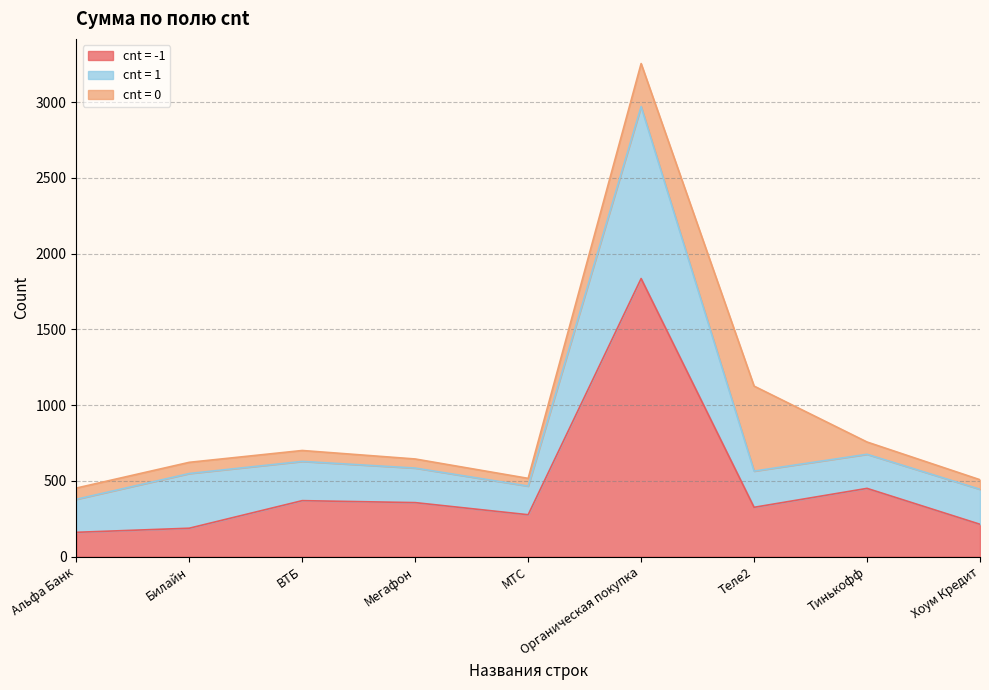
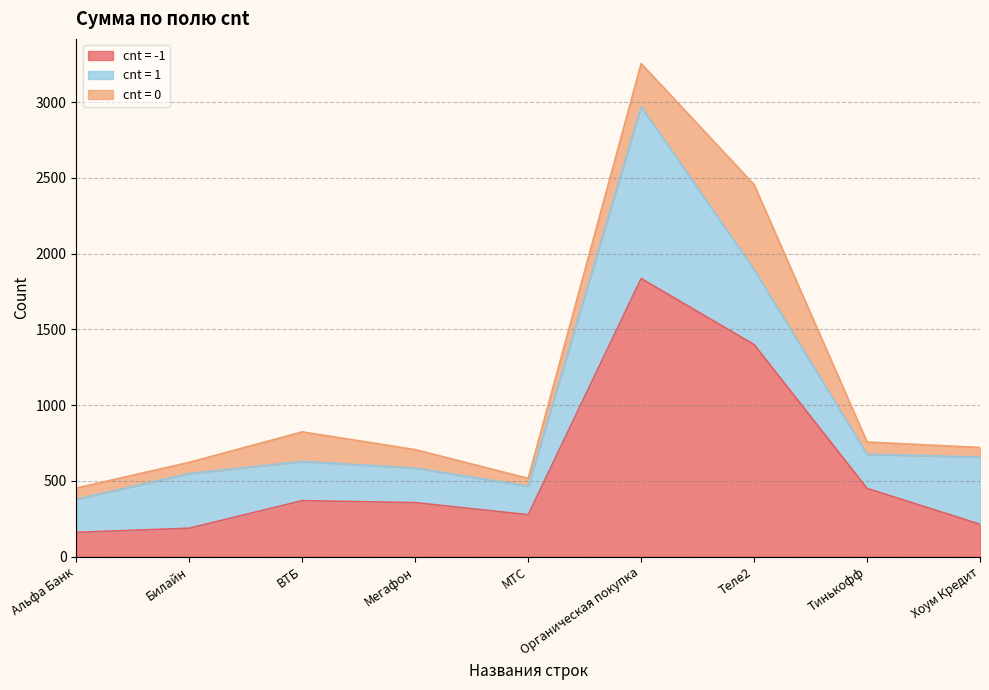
  {
    "cnt = -1": {
      "Альфа Банк": 160,
      "Билайн": 190,
      "ВТБ": 370,
      "Мегафон": 360,
      "МТС": 280,
      "Органическая покупка": 1840,
-     "Теле2": 330,
+     "Теле2": 1400,
      "Тинькофф": 450,
      "Хоум Кредит": 210
    },
    "cnt = 1": {
      "Альфа Банк": 220,
      "Билайн": 360,
      "ВТБ": 260,
      "Мегафон": 230,
      "МТС": 190,
      "Органическая покупка": 1140,
-     "Теле2": 240,
+     "Теле2": 500,
      "Тинькофф": 230,
-     "Хоум Кредит": 230
+     "Хоум Кредит": 440
    },
    "cnt = 0": {
      "Альфа Банк": 70,
      "Билайн": 70,
-     "ВТБ": 70,
-     "Мегафон": 60,
+     "ВТБ": 200,
+     "Мегафон": 120,
      "МТС": 50,
      "Органическая покупка": 280,
      "Теле2": 560,
      "Тинькофф": 80,
      "Хоум Кредит": 60
    }
  }
